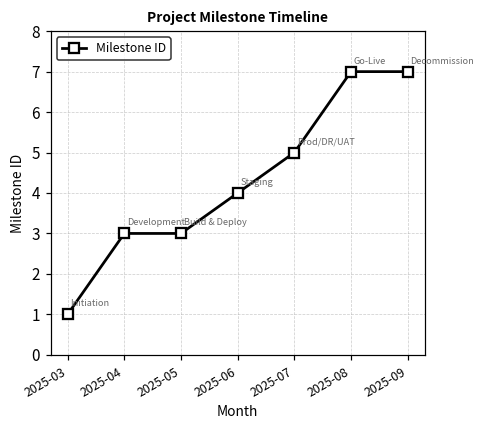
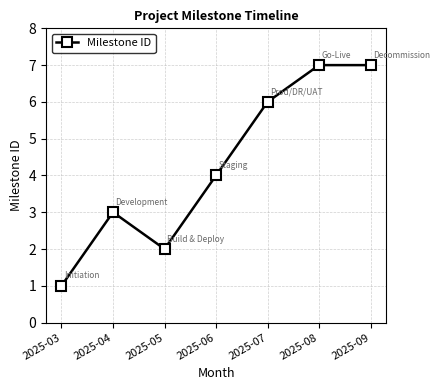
  {
    "2025-03": 1,
    "2025-04": 3,
-   "2025-05": 3,
+   "2025-05": 2,
    "2025-06": 4,
-   "2025-07": 5,
+   "2025-07": 6,
    "2025-08": 7,
    "2025-09": 7
  }
